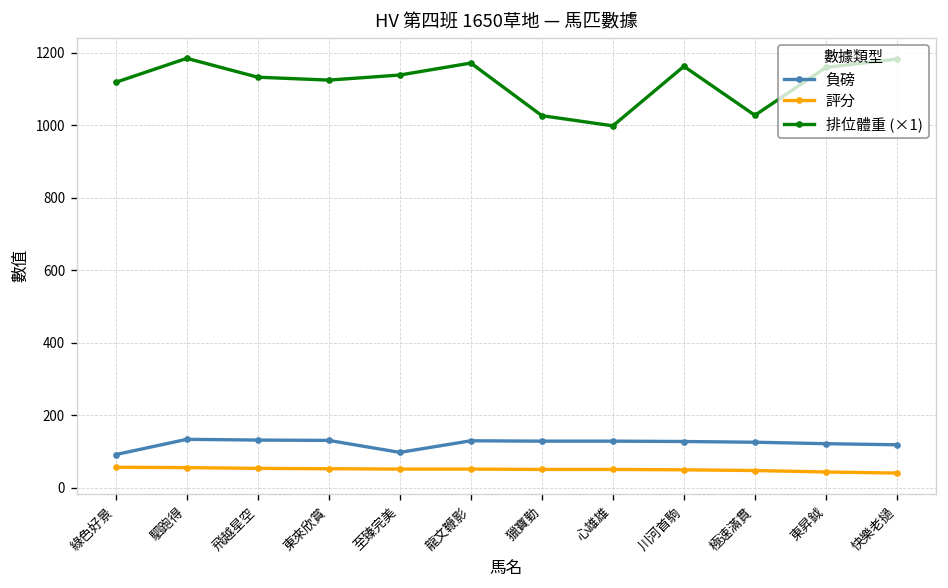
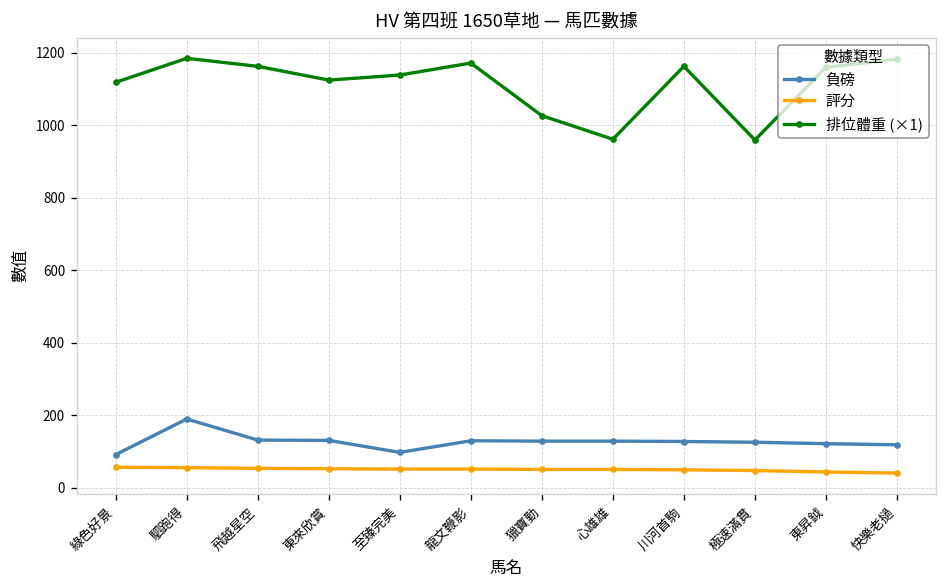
  {
    "負磅": {
      "綠色好景": 90,
-     "駟跑得": 130,
+     "駟跑得": 190,
      "飛越星空": 130,
      "東來欣賞": 130,
      "至臻完美": 100,
      "龍文鞭影": 130,
      "獵寶勤": 130,
      "心雄雄": 130,
      "川河首駒": 130,
      "極速滿貫": 130,
      "東昇鉞": 120,
      "快樂老撾": 120
    },
    "評分": {
      "綠色好景": 60,
      "駟跑得": 60,
      "飛越星空": 50,
      "東來欣賞": 50,
      "至臻完美": 50,
      "龍文鞭影": 50,
      "獵寶勤": 50,
      "心雄雄": 50,
      "川河首駒": 50,
      "極速滿貫": 50,
      "東昇鉞": 40,
      "快樂老撾": 40
    },
    "排位體重 (×1)": {
      "綠色好景": 1120,
      "駟跑得": 1180,
-     "飛越星空": 1130,
+     "飛越星空": 1160,
      "東來欣賞": 1120,
      "至臻完美": 1140,
      "龍文鞭影": 1170,
      "獵寶勤": 1030,
-     "心雄雄": 1000,
+     "心雄雄": 960,
      "川河首駒": 1160,
-     "極速滿貫": 1030
+     "極速滿貫": 960
    }
  }
